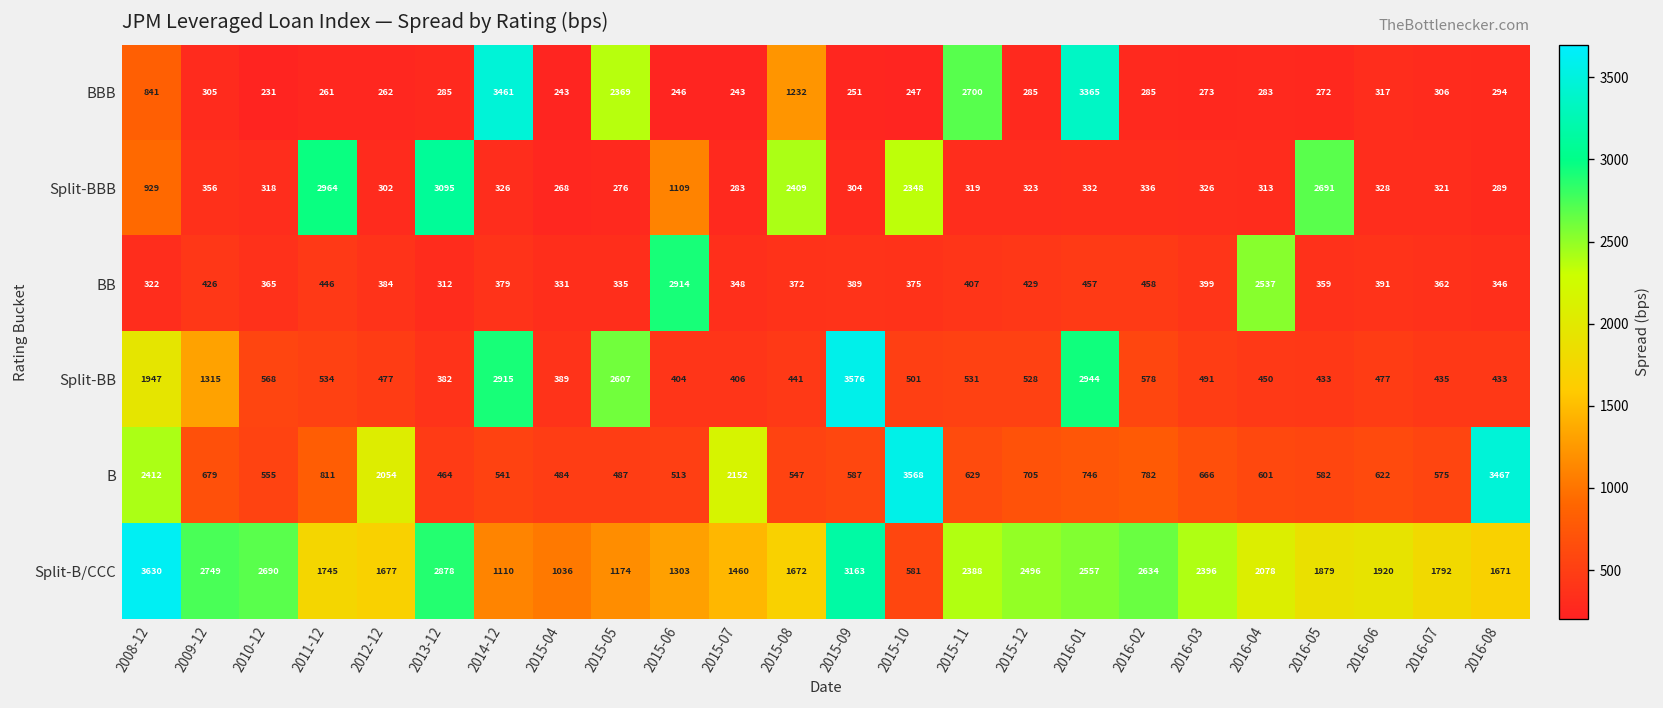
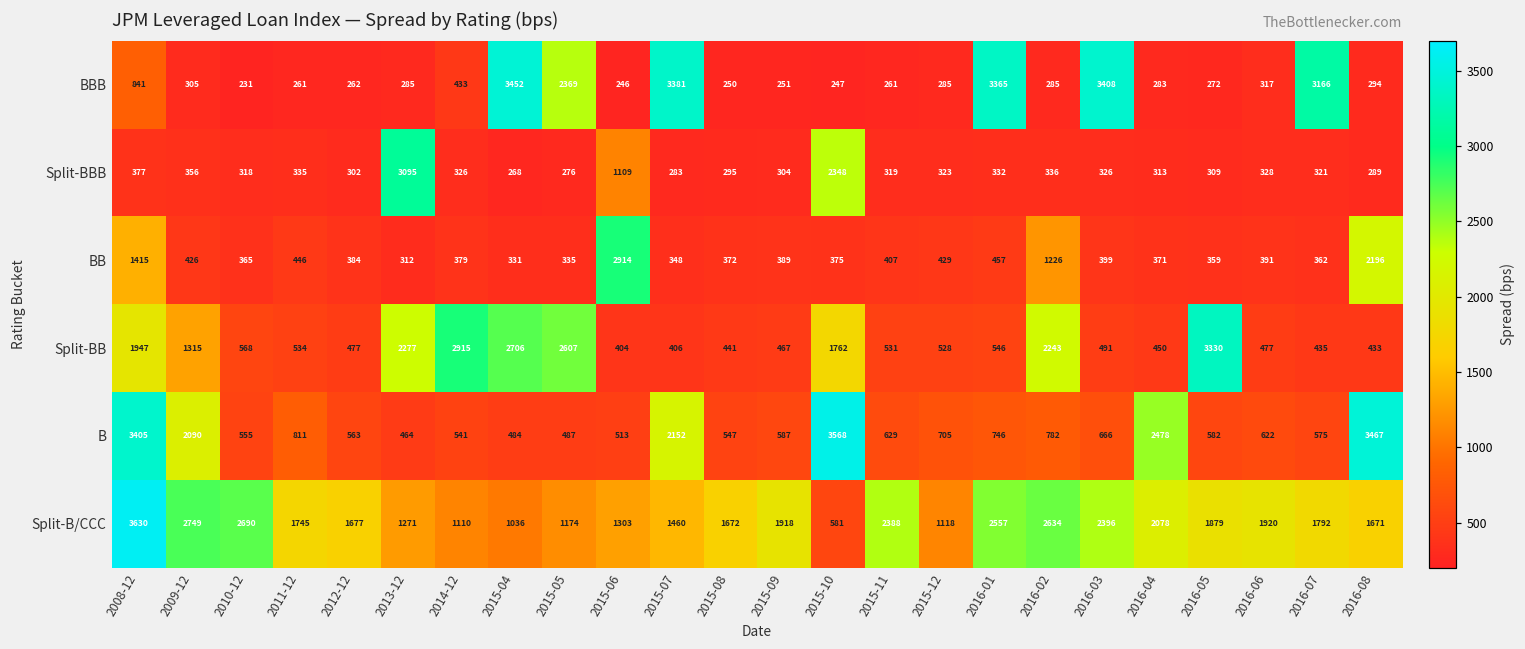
  {
    "BBB": {
      "2008-12": 841,
      "2009-12": 305,
      "2010-12": 231,
      "2011-12": 261,
      "2012-12": 262,
      "2013-12": 285,
-     "2014-12": 3461,
-     "2015-04": 243,
+     "2014-12": 433,
+     "2015-04": 3452,
      "2015-05": 2369,
      "2015-06": 246,
-     "2015-07": 243,
-     "2015-08": 1232,
+     "2015-07": 3381,
+     "2015-08": 250,
      "2015-09": 251,
      "2015-10": 247,
-     "2015-11": 2700,
+     "2015-11": 261,
      "2015-12": 285,
      "2016-01": 3365,
      "2016-02": 285,
-     "2016-03": 273,
+     "2016-03": 3408,
      "2016-04": 283,
      "2016-05": 272,
      "2016-06": 317,
-     "2016-07": 306,
+     "2016-07": 3166,
      "2016-08": 294
    },
    "Split-BBB": {
-     "2008-12": 929,
+     "2008-12": 377,
      "2009-12": 356,
      "2010-12": 318,
-     "2011-12": 2964,
+     "2011-12": 335,
      "2012-12": 302,
      "2013-12": 3095,
      "2014-12": 326,
      "2015-04": 268,
      "2015-05": 276,
      "2015-06": 1109,
      "2015-07": 283,
-     "2015-08": 2409,
+     "2015-08": 295,
      "2015-09": 304,
      "2015-10": 2348,
      "2015-11": 319,
      "2015-12": 323,
      "2016-01": 332,
      "2016-02": 336,
      "2016-03": 326,
      "2016-04": 313,
-     "2016-05": 2691,
+     "2016-05": 309,
      "2016-06": 328,
      "2016-07": 321,
      "2016-08": 289
    },
    "BB": {
-     "2008-12": 322,
+     "2008-12": 1415,
      "2009-12": 426,
      "2010-12": 365,
      "2011-12": 446,
      "2012-12": 384,
      "2013-12": 312,
      "2014-12": 379,
      "2015-04": 331,
      "2015-05": 335,
      "2015-06": 2914,
      "2015-07": 348,
      "2015-08": 372,
      "2015-09": 389,
      "2015-10": 375,
      "2015-11": 407,
      "2015-12": 429,
      "2016-01": 457,
-     "2016-02": 458,
+     "2016-02": 1226,
      "2016-03": 399,
-     "2016-04": 2537,
+     "2016-04": 371,
      "2016-05": 359,
      "2016-06": 391,
      "2016-07": 362,
-     "2016-08": 346
+     "2016-08": 2196
    },
    "Split-BB": {
      "2008-12": 1947,
      "2009-12": 1315,
      "2010-12": 568,
      "2011-12": 534,
      "2012-12": 477,
-     "2013-12": 382,
+     "2013-12": 2277,
      "2014-12": 2915,
-     "2015-04": 389,
+     "2015-04": 2706,
      "2015-05": 2607,
      "2015-06": 404,
      "2015-07": 406,
      "2015-08": 441,
-     "2015-09": 3576,
-     "2015-10": 501,
+     "2015-09": 467,
+     "2015-10": 1762,
      "2015-11": 531,
      "2015-12": 528,
-     "2016-01": 2944,
-     "2016-02": 578,
+     "2016-01": 546,
+     "2016-02": 2243,
      "2016-03": 491,
      "2016-04": 450,
-     "2016-05": 433,
+     "2016-05": 3330,
      "2016-06": 477,
      "2016-07": 435,
      "2016-08": 433
    },
    "B": {
-     "2008-12": 2412,
-     "2009-12": 679,
+     "2008-12": 3405,
+     "2009-12": 2090,
      "2010-12": 555,
      "2011-12": 811,
-     "2012-12": 2054,
+     "2012-12": 563,
      "2013-12": 464,
      "2014-12": 541,
      "2015-04": 484,
      "2015-05": 487,
      "2015-06": 513,
      "2015-07": 2152,
      "2015-08": 547,
      "2015-09": 587,
      "2015-10": 3568,
      "2015-11": 629,
      "2015-12": 705,
      "2016-01": 746,
      "2016-02": 782,
      "2016-03": 666,
-     "2016-04": 601,
+     "2016-04": 2478,
      "2016-05": 582,
      "2016-06": 622,
      "2016-07": 575,
      "2016-08": 3467
    },
    "Split-B/CCC": {
      "2008-12": 3630,
      "2009-12": 2749,
      "2010-12": 2690,
      "2011-12": 1745,
      "2012-12": 1677,
-     "2013-12": 2878,
+     "2013-12": 1271,
      "2014-12": 1110,
      "2015-04": 1036,
      "2015-05": 1174,
      "2015-06": 1303,
      "2015-07": 1460,
      "2015-08": 1672,
-     "2015-09": 3163,
+     "2015-09": 1918,
      "2015-10": 581,
      "2015-11": 2388,
-     "2015-12": 2496,
+     "2015-12": 1118,
      "2016-01": 2557,
      "2016-02": 2634,
      "2016-03": 2396,
      "2016-04": 2078,
      "2016-05": 1879,
      "2016-06": 1920,
      "2016-07": 1792,
      "2016-08": 1671
    }
  }
